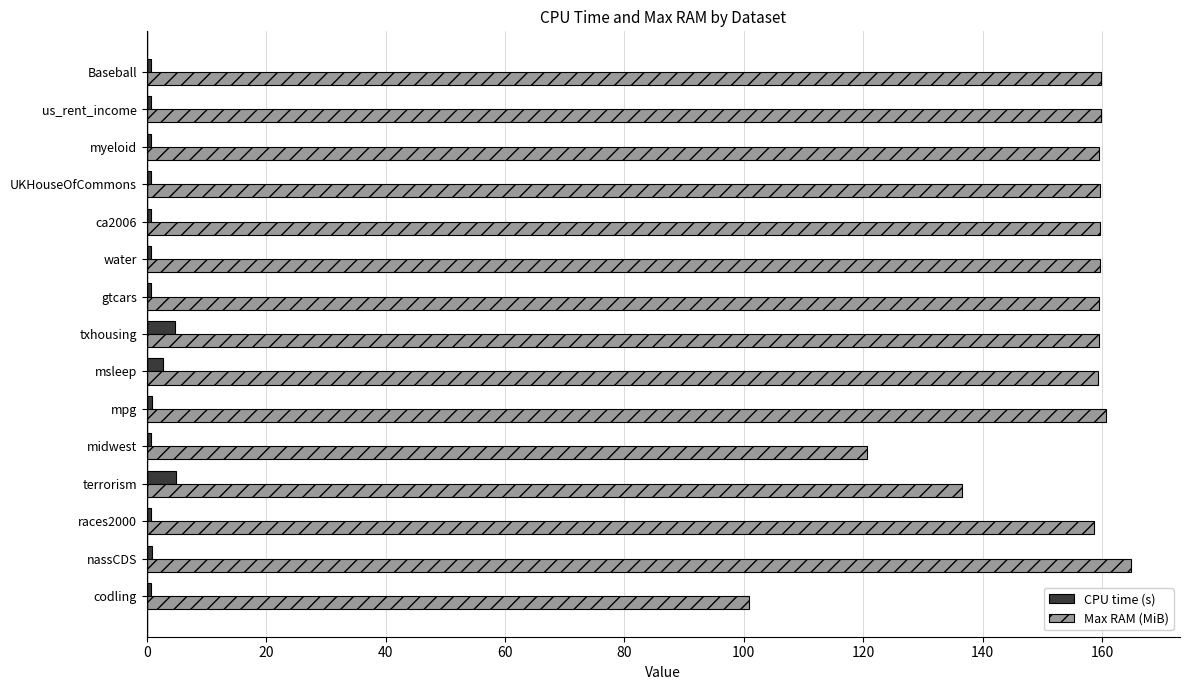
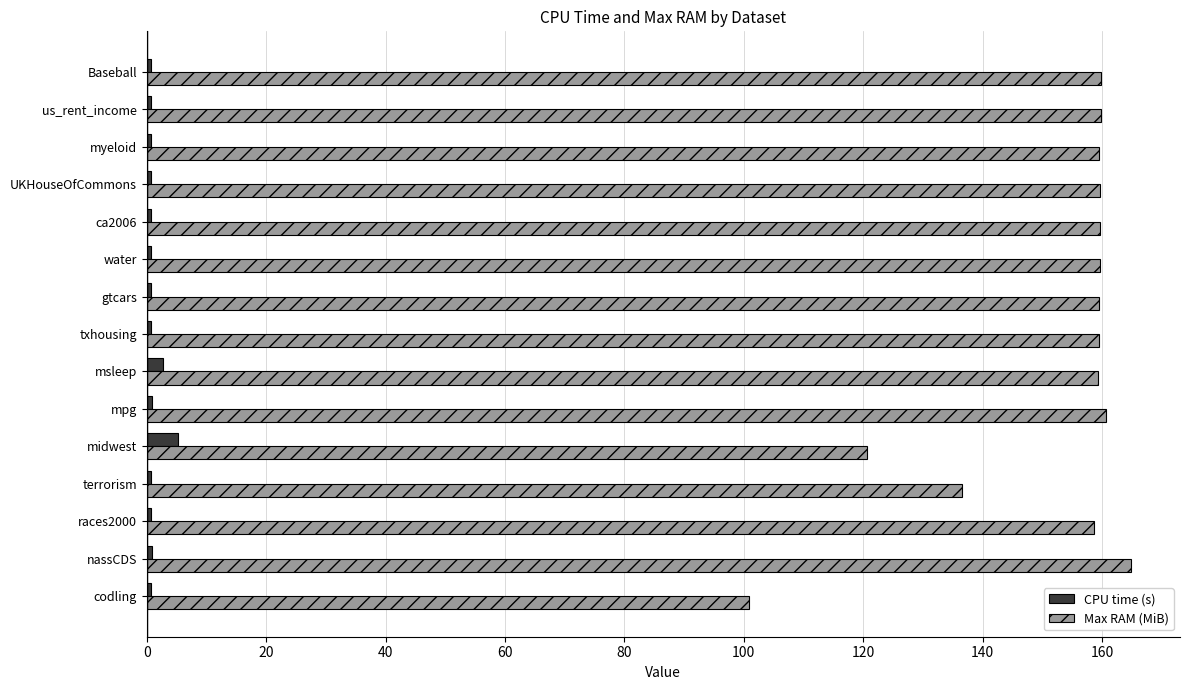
  {
    "CPU time (s)": {
      "Baseball": 1,
      "us_rent_income": 1,
      "myeloid": 1,
      "UKHouseOfCommons": 1,
      "ca2006": 1,
      "water": 1,
      "gtcars": 1,
-     "txhousing": 5,
+     "txhousing": 1,
      "msleep": 3,
      "mpg": 1,
-     "midwest": 1,
-     "terrorism": 5,
+     "midwest": 5,
+     "terrorism": 1,
      "races2000": 1,
      "nassCDS": 1,
      "codling": 1
    },
    "Max RAM (MiB)": {
      "Baseball": 160,
      "us_rent_income": 160,
      "myeloid": 160,
      "UKHouseOfCommons": 160,
      "ca2006": 160,
      "water": 160,
      "gtcars": 160,
      "txhousing": 159,
      "msleep": 159,
      "mpg": 161,
      "midwest": 121,
      "terrorism": 136,
      "races2000": 159,
      "nassCDS": 165,
      "codling": 101
    }
  }
